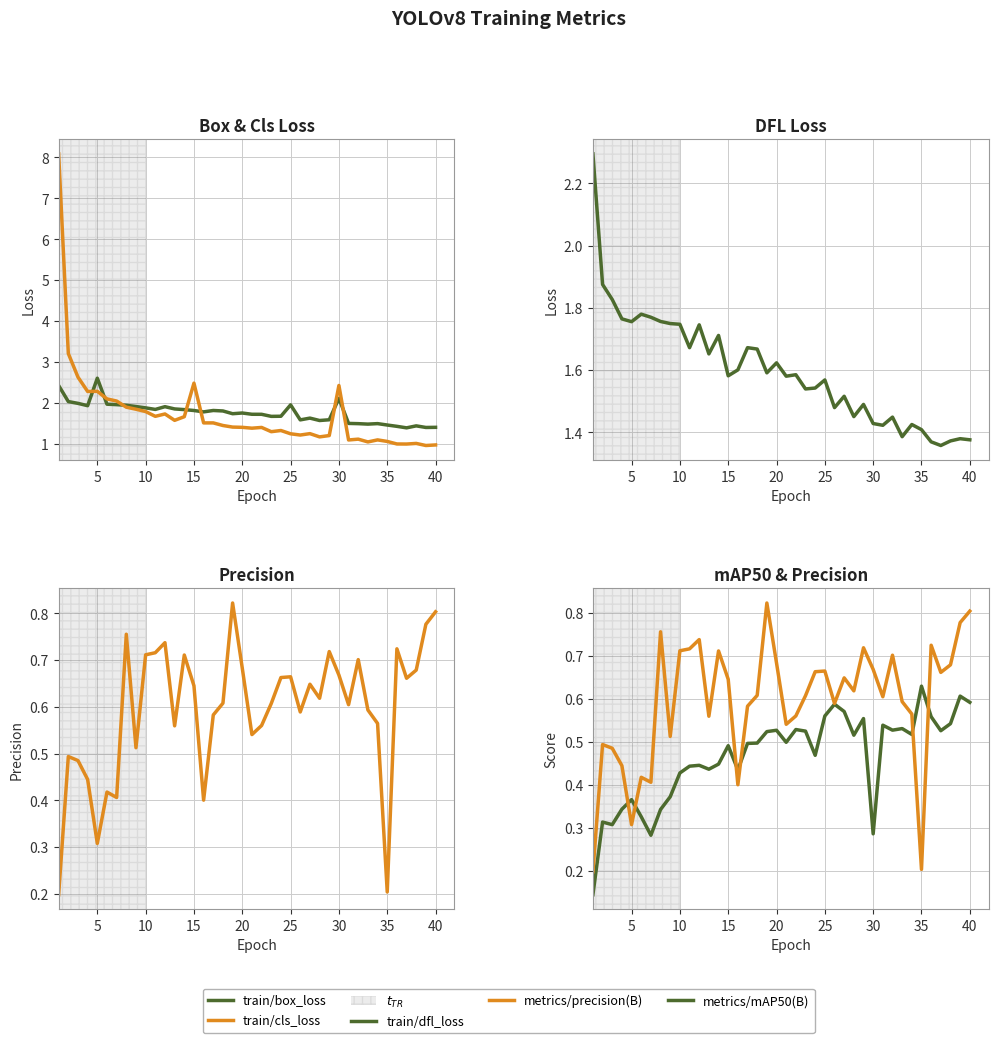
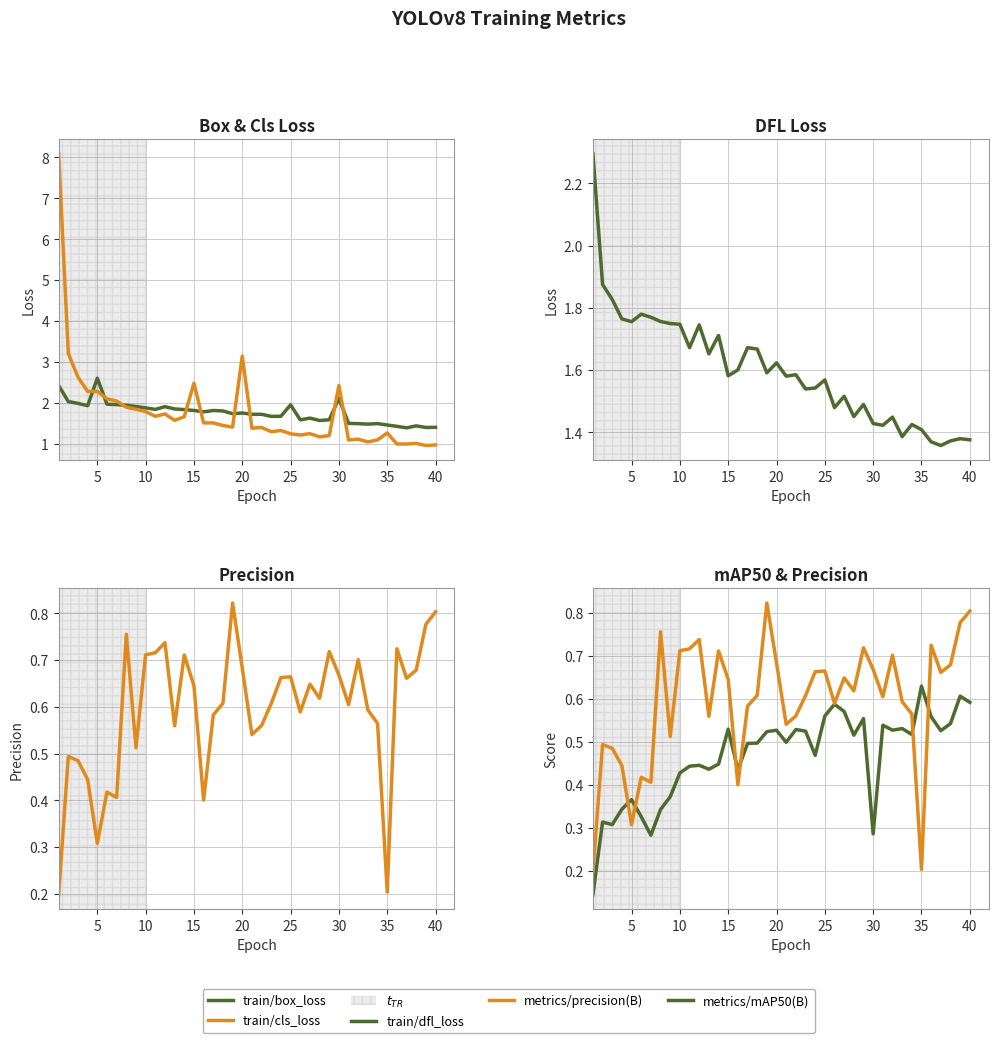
  {
    "Box & Cls Loss": {
      "train/box_loss": {
        "5": 2.6,
        "10": 1.9,
        "15": 1.8,
        "20": 1.8,
        "25": 2.0,
        "30": 2.1,
        "35": 1.5,
        "40": 1.4
      },
      "train/cls_loss": {
        "5": 2.3,
        "10": 1.8,
        "15": 2.5,
-       "20": 1.4,
+       "20": 3.1,
        "25": 1.2,
        "30": 2.4,
-       "35": 1.1,
+       "35": 1.3,
        "40": 1.0
      }
    },
    "DFL Loss": {
      "5": 1.76,
      "10": 1.75,
      "15": 1.58,
      "20": 1.62,
      "25": 1.57,
      "30": 1.43,
      "35": 1.41,
      "40": 1.38
    },
    "Precision": {
      "5": 0.31,
      "10": 0.71,
      "15": 0.65,
      "20": 0.68,
      "25": 0.66,
      "30": 0.67,
      "35": 0.20,
      "40": 0.80
    },
    "mAP50 & Precision": {
      "metrics/mAP50(B)": {
        "5": 0.37,
        "10": 0.43,
-       "15": 0.49,
+       "15": 0.53,
        "20": 0.53,
        "25": 0.56,
        "30": 0.29,
        "35": 0.63,
        "40": 0.59
      },
      "metrics/precision(B)": {
        "5": 0.31,
        "10": 0.71,
        "15": 0.65,
        "20": 0.68,
        "25": 0.66,
        "30": 0.67,
        "35": 0.20,
        "40": 0.80
      }
    }
  }
